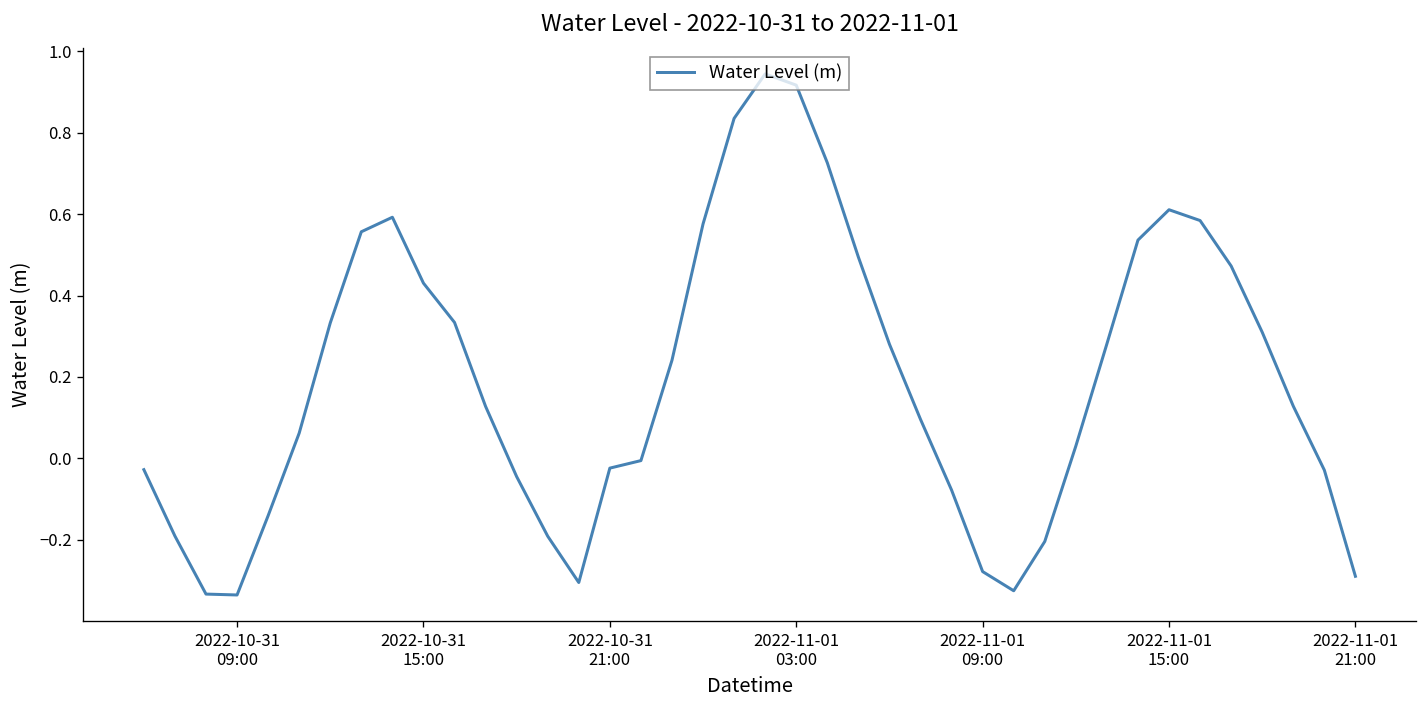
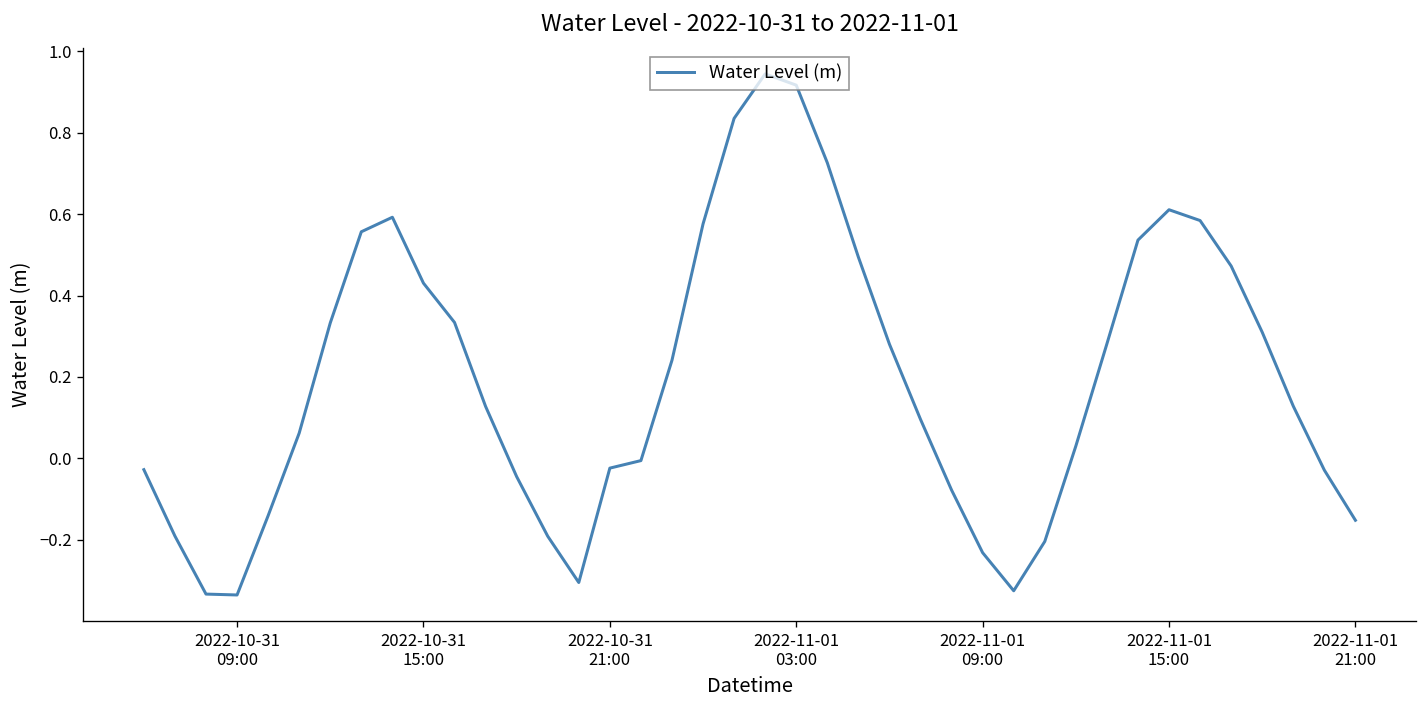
  {
    "2022-10-31 09:00": -0.34,
    "2022-10-31 15:00": 0.43,
    "2022-10-31 21:00": -0.02,
-   "2022-11-01 09:00": -0.28,
+   "2022-11-01 09:00": -0.23,
    "2022-11-01 15:00": 0.61,
-   "2022-11-01 21:00": -0.29
+   "2022-11-01 21:00": -0.15
  }
